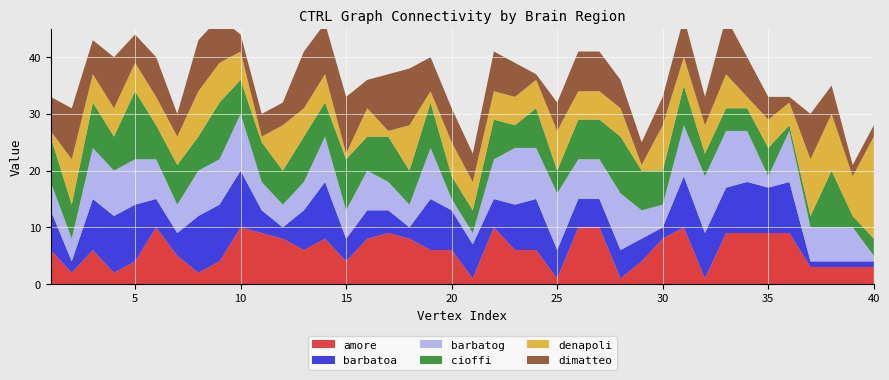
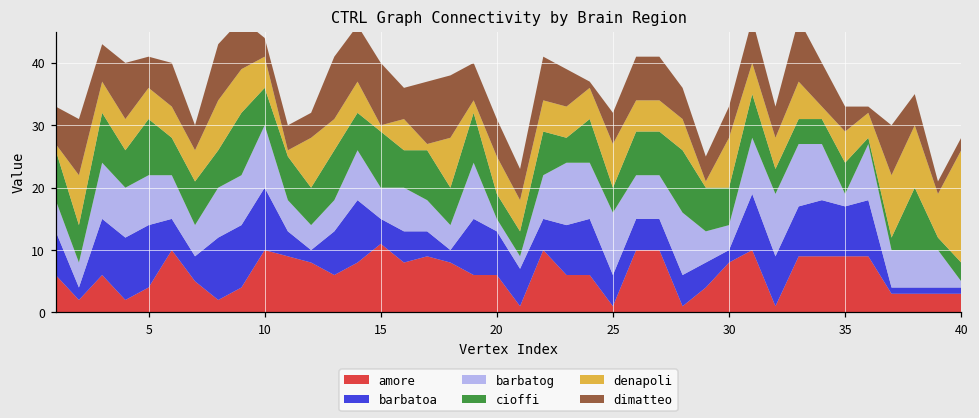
  {
    "amore": {
      "5": 4,
      "10": 10,
-     "15": 4,
+     "15": 11,
      "20": 6,
      "25": 1,
      "30": 8,
      "35": 9,
      "40": 3
    },
    "cioffi": {
-     "5": 12
+     "5": 9
    },
    "denapoli": {
      "5": 5,
      "10": 5,
      "15": 1,
      "20": 6,
      "25": 7,
      "30": 8,
      "35": 5,
      "40": 18
    },
    "dimatteo": {
      "5": 5,
      "10": 3,
      "15": 10,
      "20": 6,
      "25": 5,
      "30": 5,
      "35": 4,
      "40": 2
    }
  }
